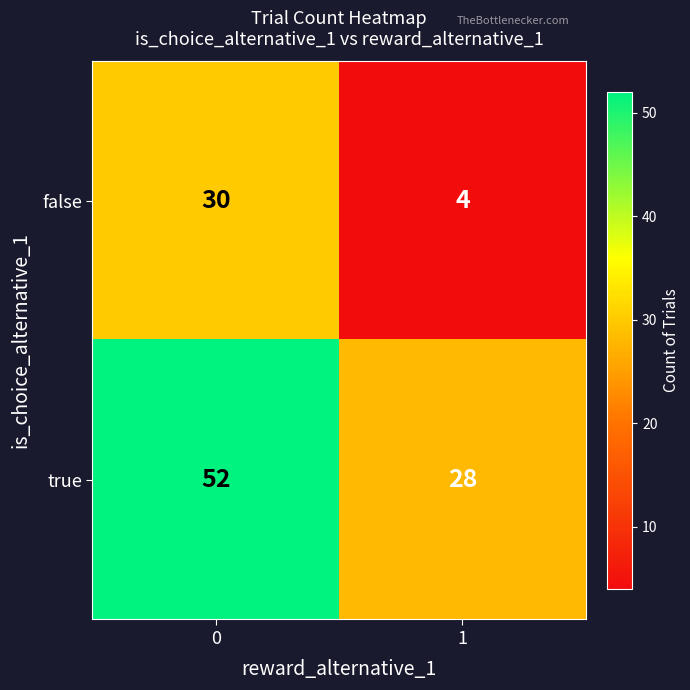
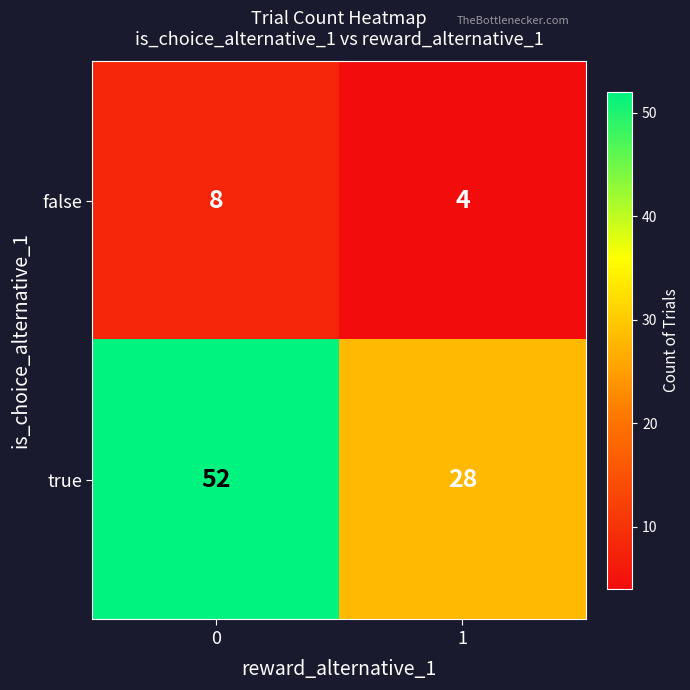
  {
    "false": {
-     "0": 30,
+     "0": 8,
      "1": 4
    },
    "true": {
      "0": 52,
      "1": 28
    }
  }
